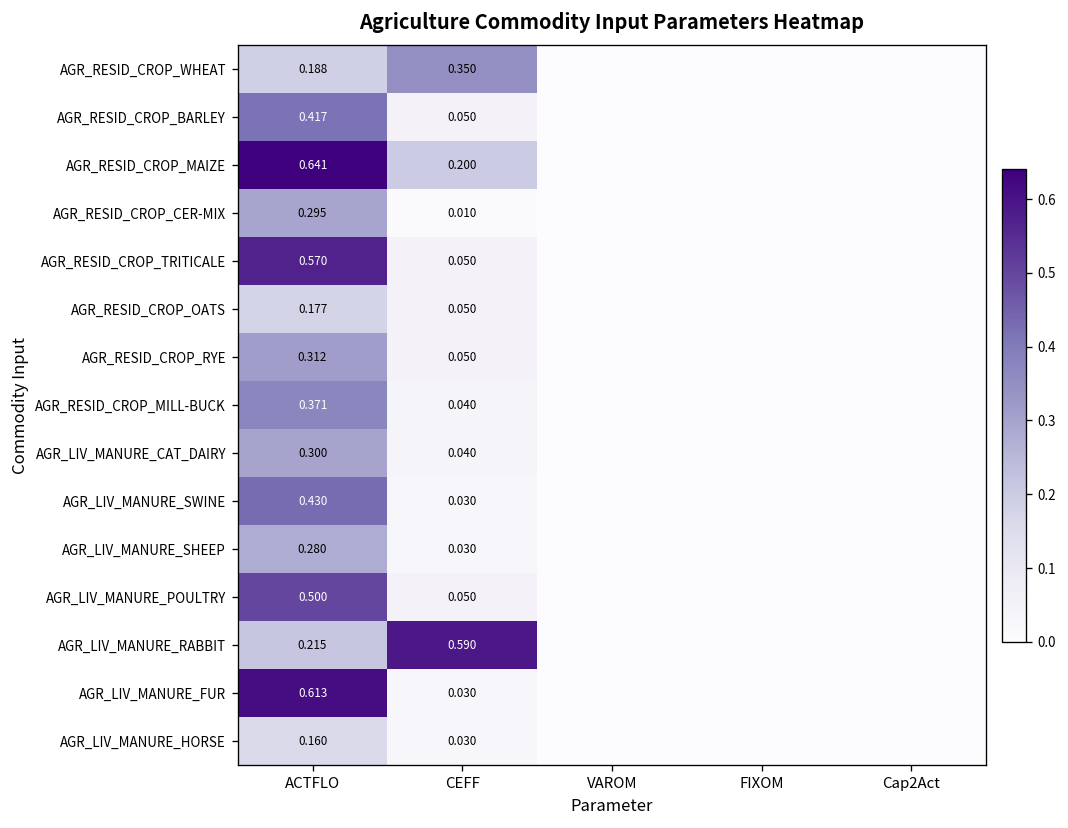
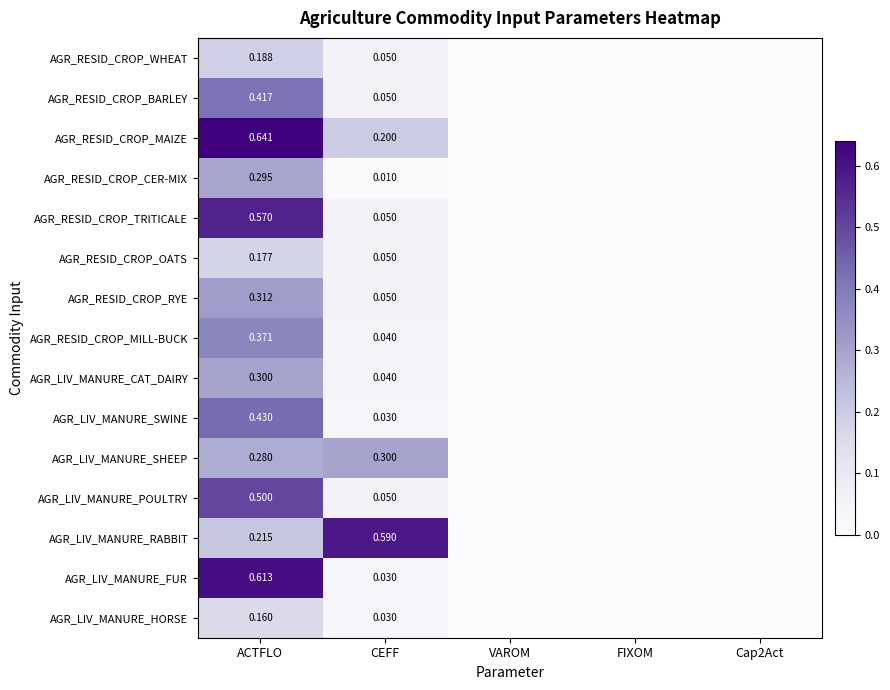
  {
    "AGR_RESID_CROP_WHEAT": {
      "ACTFLO": 0.188,
-     "CEFF": 0.350
+     "CEFF": 0.050
    },
    "AGR_RESID_CROP_BARLEY": {
      "ACTFLO": 0.417,
      "CEFF": 0.050
    },
    "AGR_RESID_CROP_MAIZE": {
      "ACTFLO": 0.641,
      "CEFF": 0.200
    },
    "AGR_RESID_CROP_CER-MIX": {
      "ACTFLO": 0.295,
      "CEFF": 0.010
    },
    "AGR_RESID_CROP_TRITICALE": {
      "ACTFLO": 0.570,
      "CEFF": 0.050
    },
    "AGR_RESID_CROP_OATS": {
      "ACTFLO": 0.177,
      "CEFF": 0.050
    },
    "AGR_RESID_CROP_RYE": {
      "ACTFLO": 0.312,
      "CEFF": 0.050
    },
    "AGR_RESID_CROP_MILL-BUCK": {
      "ACTFLO": 0.371,
      "CEFF": 0.040
    },
    "AGR_LIV_MANURE_CAT_DAIRY": {
      "ACTFLO": 0.300,
      "CEFF": 0.040
    },
    "AGR_LIV_MANURE_SWINE": {
      "ACTFLO": 0.430,
      "CEFF": 0.030
    },
    "AGR_LIV_MANURE_SHEEP": {
      "ACTFLO": 0.280,
-     "CEFF": 0.030
+     "CEFF": 0.300
    },
    "AGR_LIV_MANURE_POULTRY": {
      "ACTFLO": 0.500,
      "CEFF": 0.050
    },
    "AGR_LIV_MANURE_RABBIT": {
      "ACTFLO": 0.215,
      "CEFF": 0.590
    },
    "AGR_LIV_MANURE_FUR": {
      "ACTFLO": 0.613,
      "CEFF": 0.030
    },
    "AGR_LIV_MANURE_HORSE": {
      "ACTFLO": 0.160,
      "CEFF": 0.030
    }
  }
